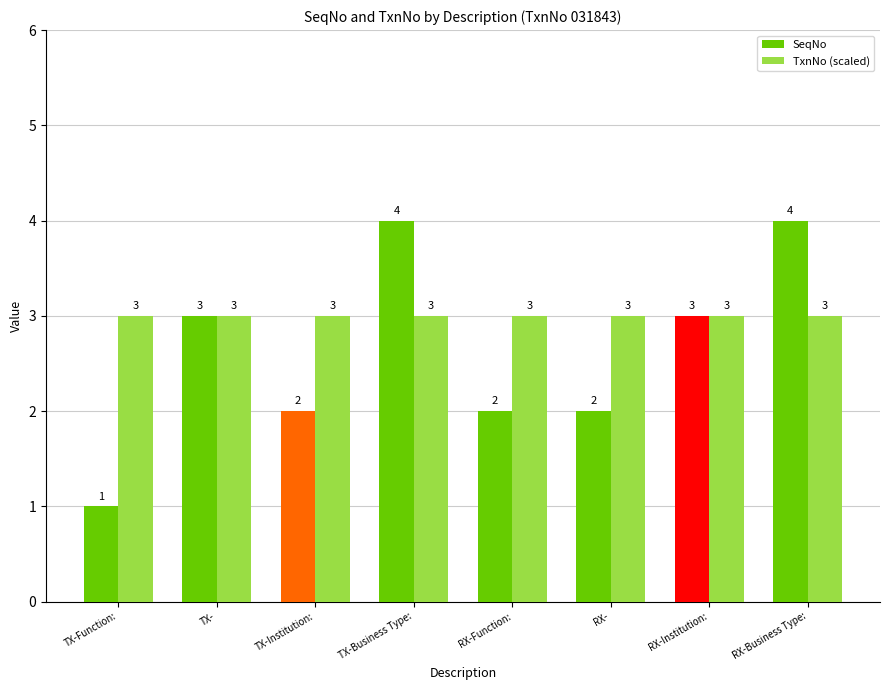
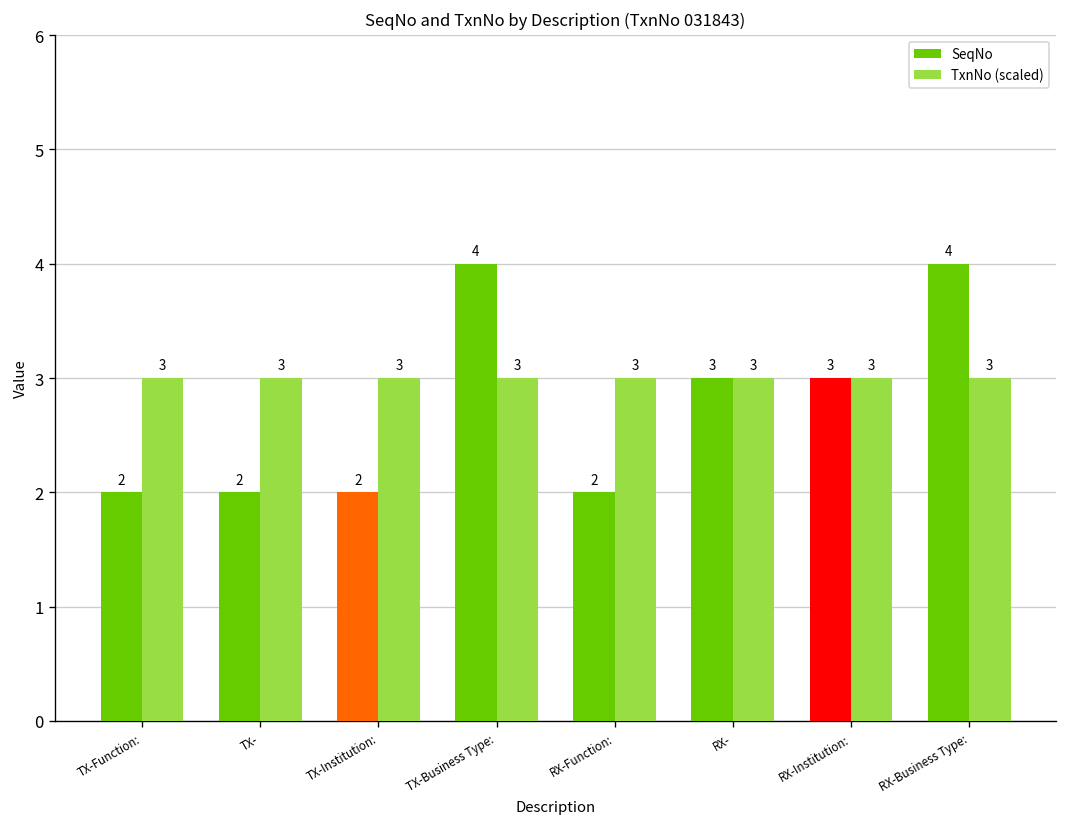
  {
    "SeqNo": {
-     "TX-Function:": 1,
-     "TX-": 3,
+     "TX-Function:": 2,
+     "TX-": 2,
      "TX-Institution:": 2,
      "TX-Business Type:": 4,
      "RX-Function:": 2,
-     "RX-": 2,
+     "RX-": 3,
      "RX-Institution:": 3,
      "RX-Business Type:": 4
    },
    "TxnNo (scaled)": {
      "TX-Function:": 3,
      "TX-": 3,
      "TX-Institution:": 3,
      "TX-Business Type:": 3,
      "RX-Function:": 3,
      "RX-": 3,
      "RX-Institution:": 3,
      "RX-Business Type:": 3
    }
  }
